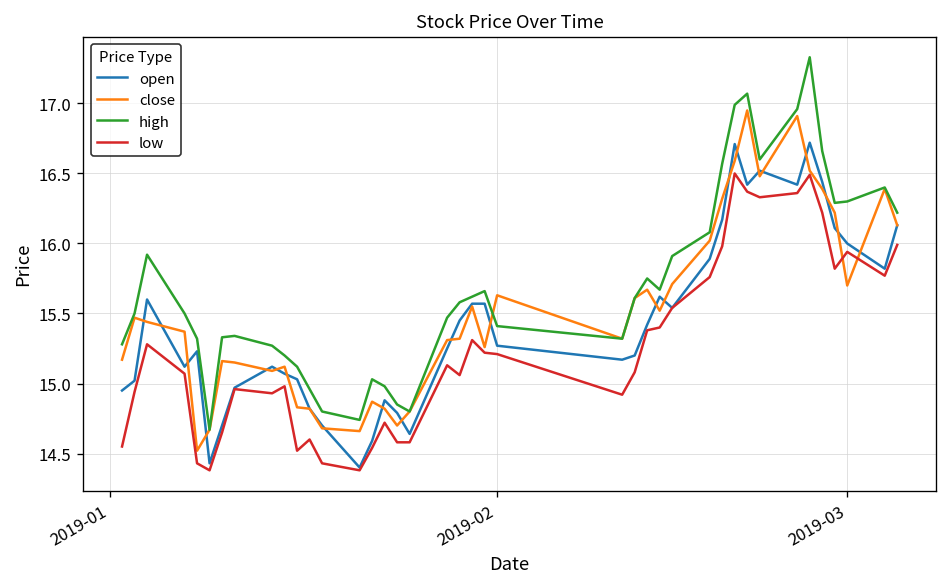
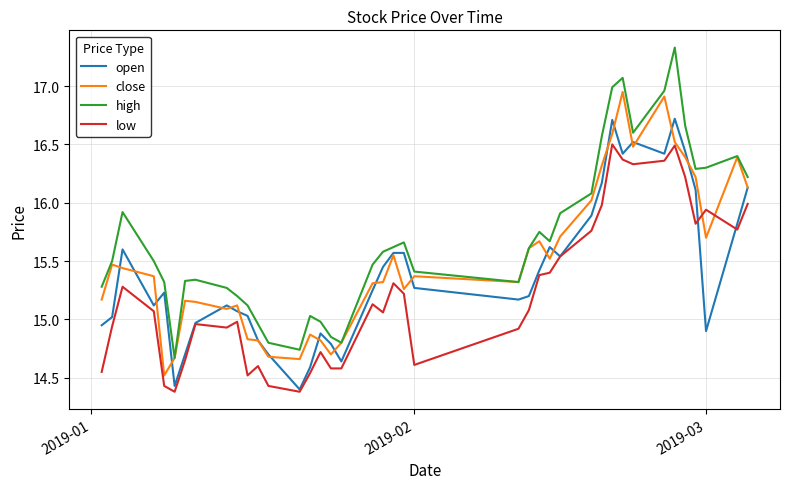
  {
    "open": {
      "2019-02": 15.27,
-     "2019-03": 16.0
+     "2019-03": 14.9
    },
    "close": {
-     "2019-02": 15.63,
+     "2019-02": 15.37,
      "2019-03": 15.70
    },
    "high": {
      "2019-02": 15.41,
      "2019-03": 16.30
    },
    "low": {
-     "2019-02": 15.21,
+     "2019-02": 14.61,
      "2019-03": 15.94
    }
  }
